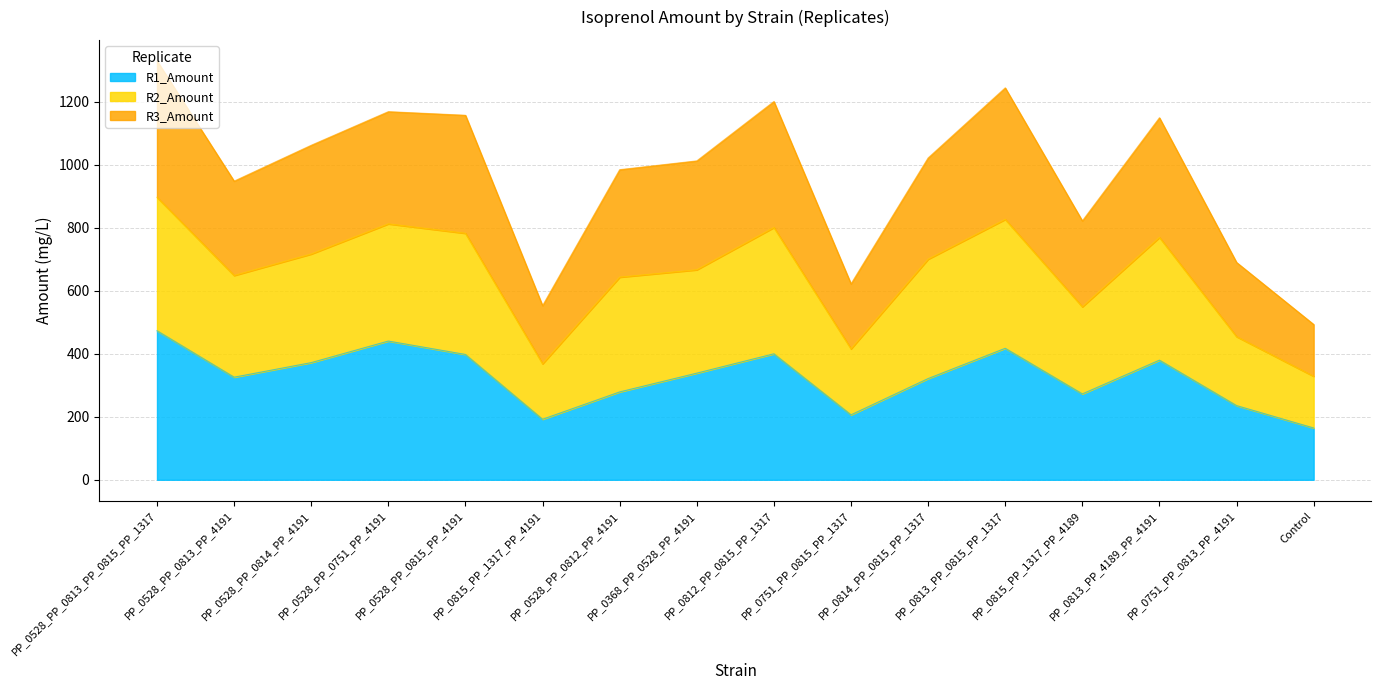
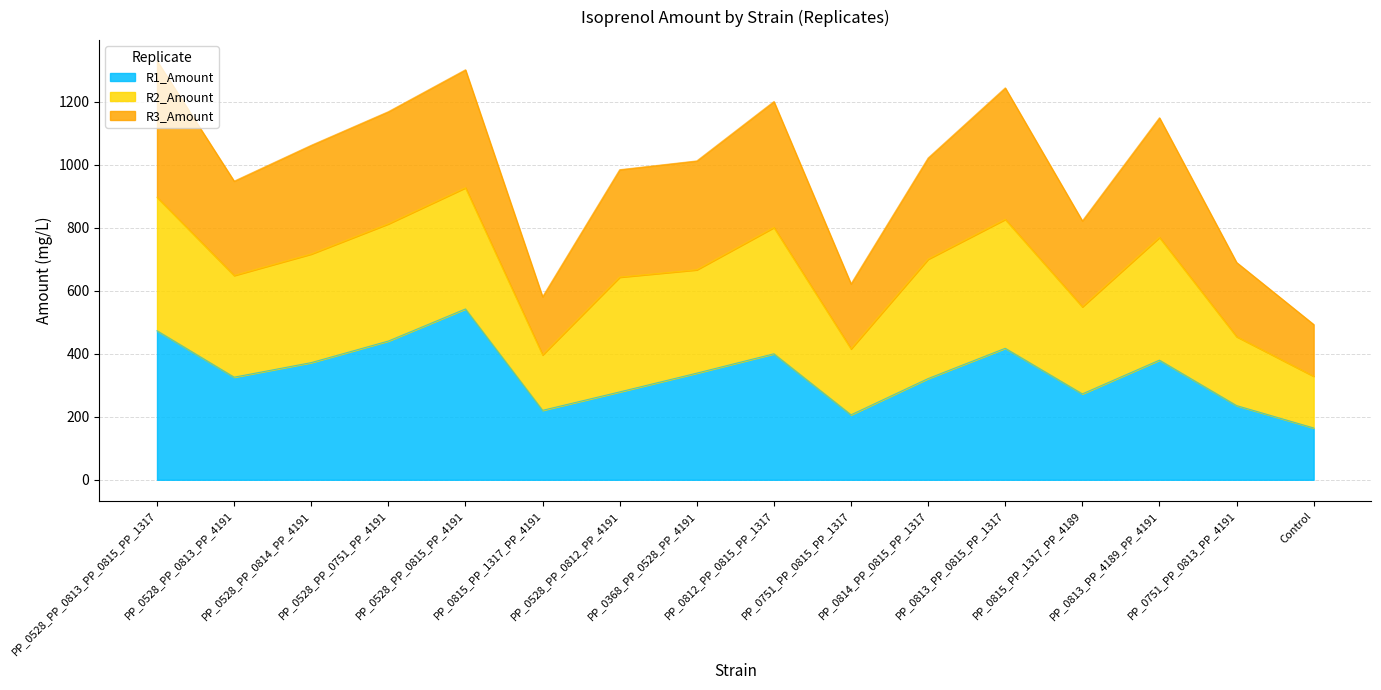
  {
    "R1_Amount": {
      "PP_0528_PP_0813_PP_0815_PP_1317": 470,
      "PP_0528_PP_0813_PP_4191": 330,
      "PP_0528_PP_0814_PP_4191": 370,
      "PP_0528_PP_0751_PP_4191": 440,
-     "PP_0528_PP_0815_PP_4191": 400,
-     "PP_0815_PP_1317_PP_4191": 190,
+     "PP_0528_PP_0815_PP_4191": 540,
+     "PP_0815_PP_1317_PP_4191": 220,
      "PP_0528_PP_0812_PP_4191": 280,
      "PP_0368_PP_0528_PP_4191": 340,
      "PP_0812_PP_0815_PP_1317": 400,
      "PP_0751_PP_0815_PP_1317": 210,
      "PP_0814_PP_0815_PP_1317": 320,
      "PP_0813_PP_0815_PP_1317": 420,
      "PP_0815_PP_1317_PP_4189": 270,
      "PP_0813_PP_4189_PP_4191": 380,
      "PP_0751_PP_0813_PP_4191": 240,
      "Control": 160
    }
  }
